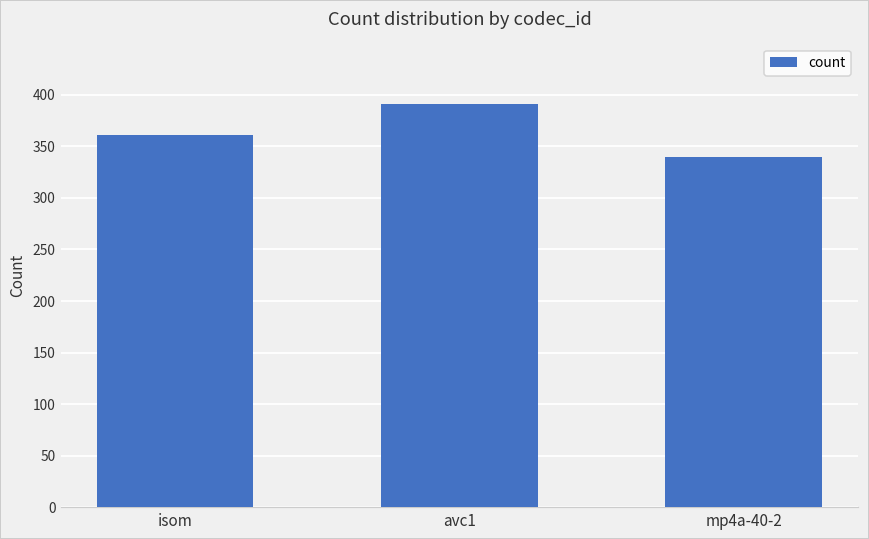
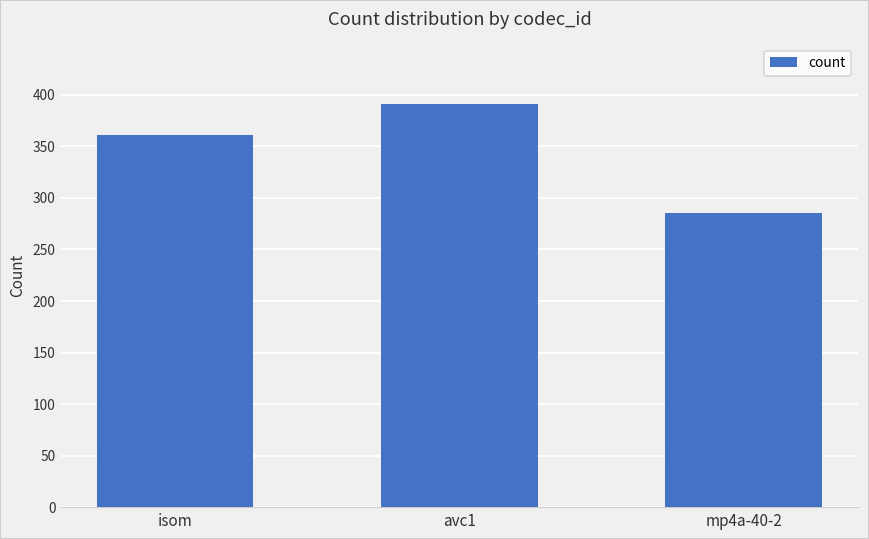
  {
    "isom": 360,
    "avc1": 390,
-   "mp4a-40-2": 340
+   "mp4a-40-2": 290
  }
